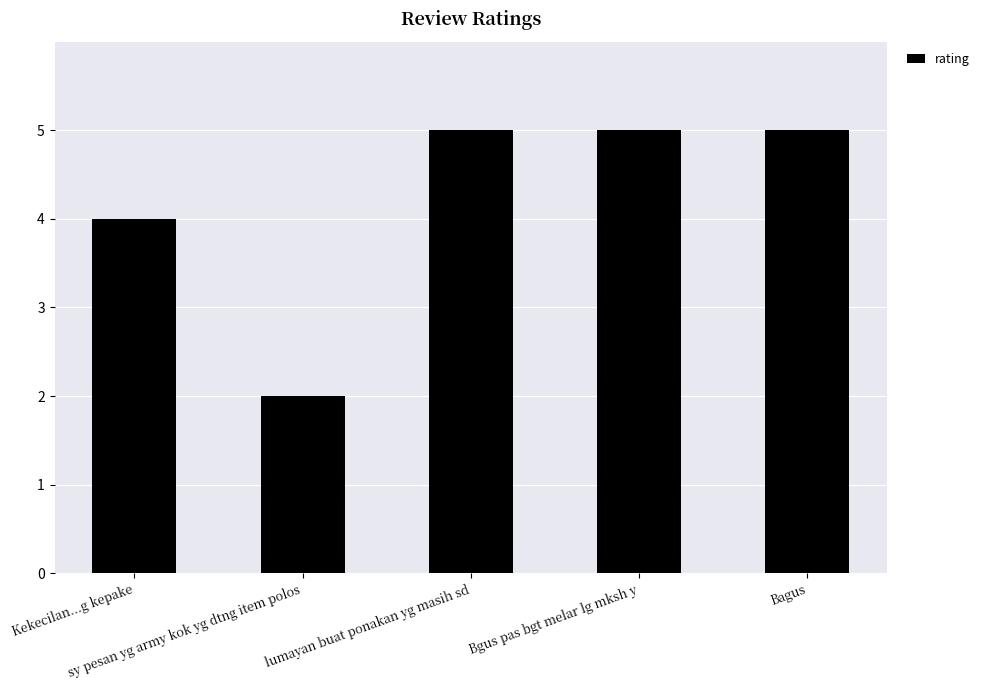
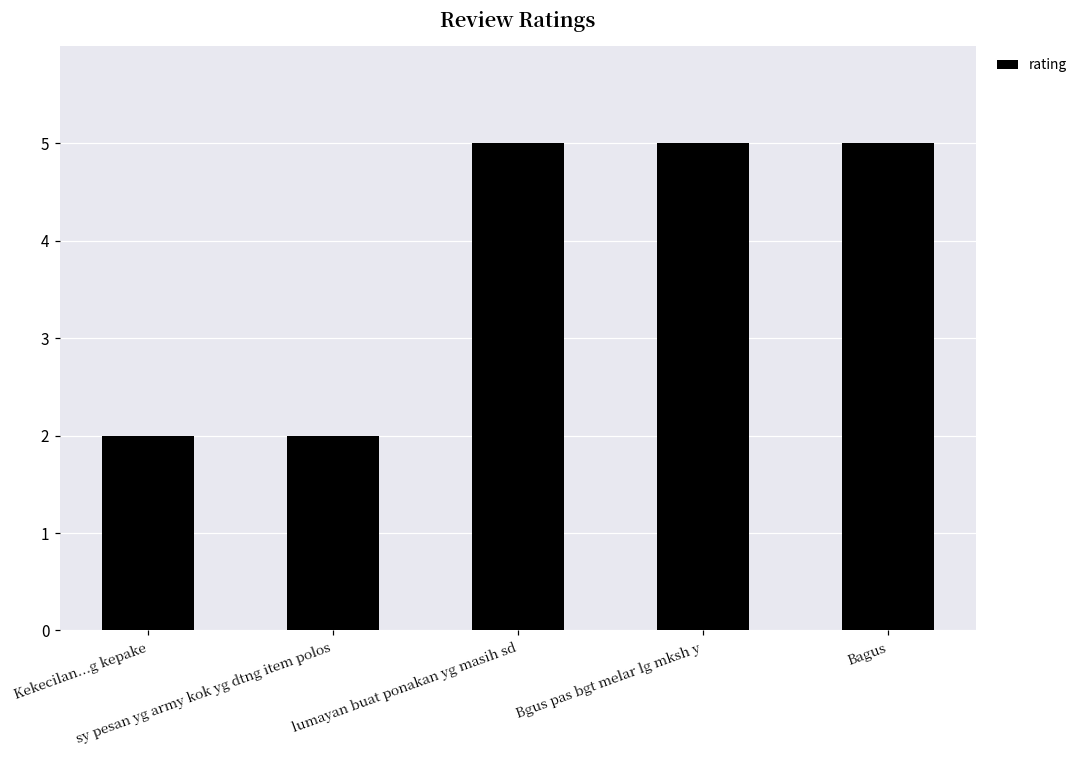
  {
-   "Kekecilan...g kepake": 4,
+   "Kekecilan...g kepake": 2,
    "sy pesan yg army kok yg dtng item polos": 2,
    "lumayan buat ponakan yg masih sd": 5,
    "Bgus pas bgt melar lg mksh y": 5,
    "Bagus": 5
  }
